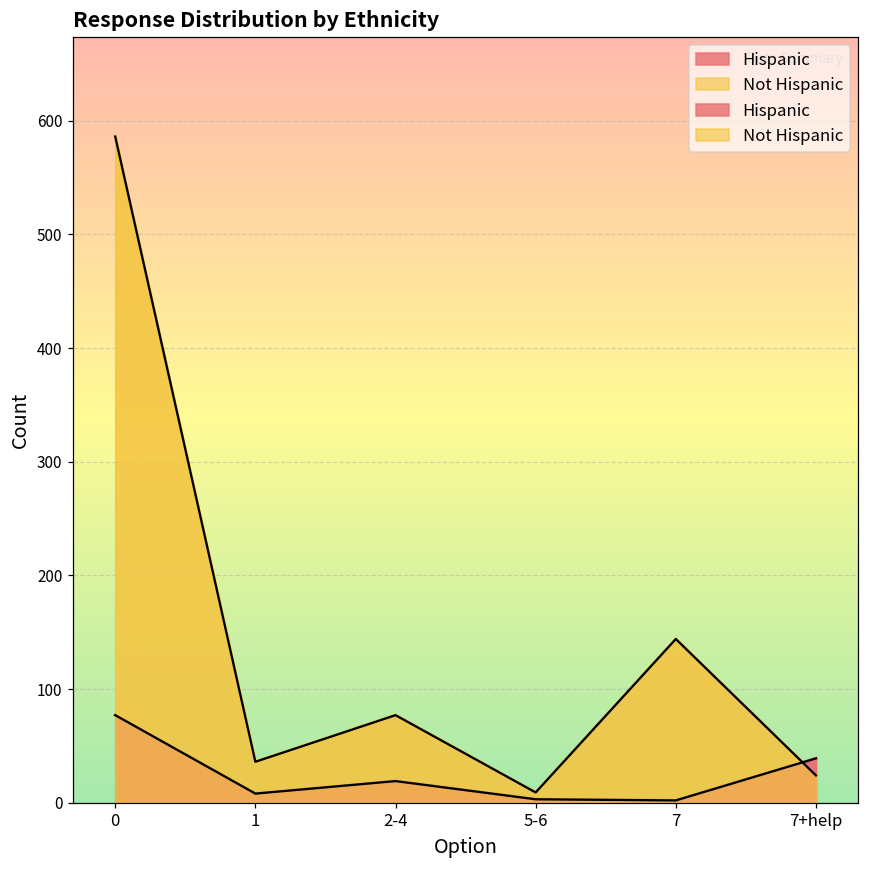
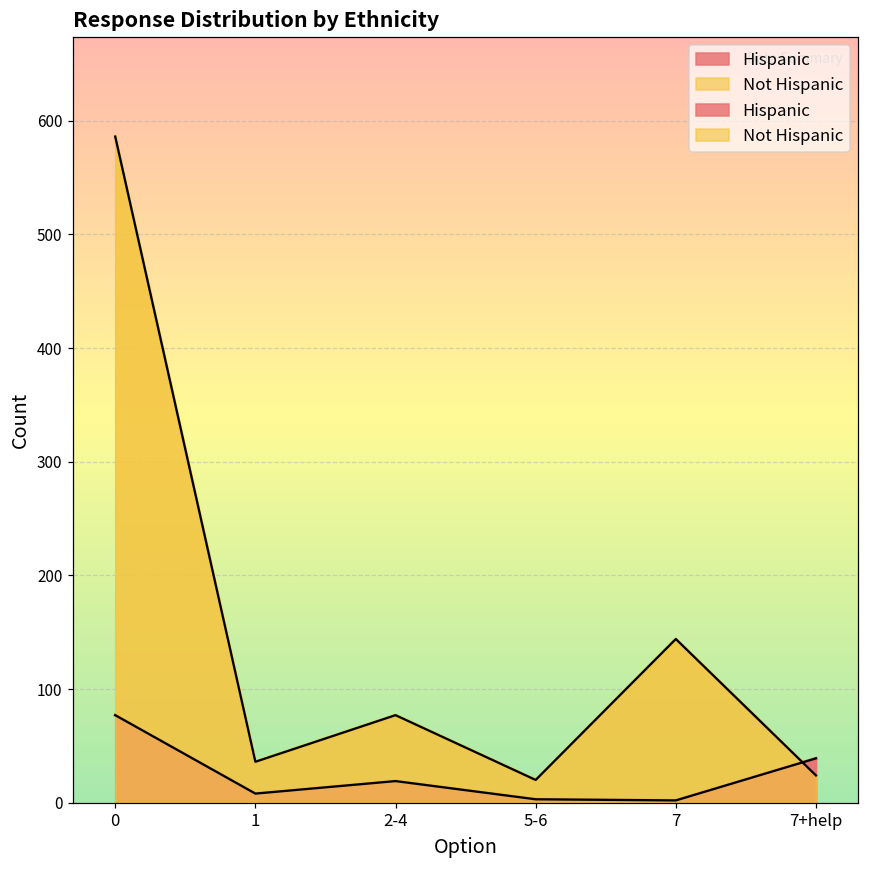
  {
    "Hispanic": {
      "0": 77,
      "1": 8,
      "2-4": 19,
      "5-6": 3,
      "7": 2,
      "7+help": 39
    },
    "Not Hispanic": {
      "0": 586,
      "1": 36,
      "2-4": 77,
-     "5-6": 9,
+     "5-6": 20,
      "7": 144,
      "7+help": 24
    }
  }
